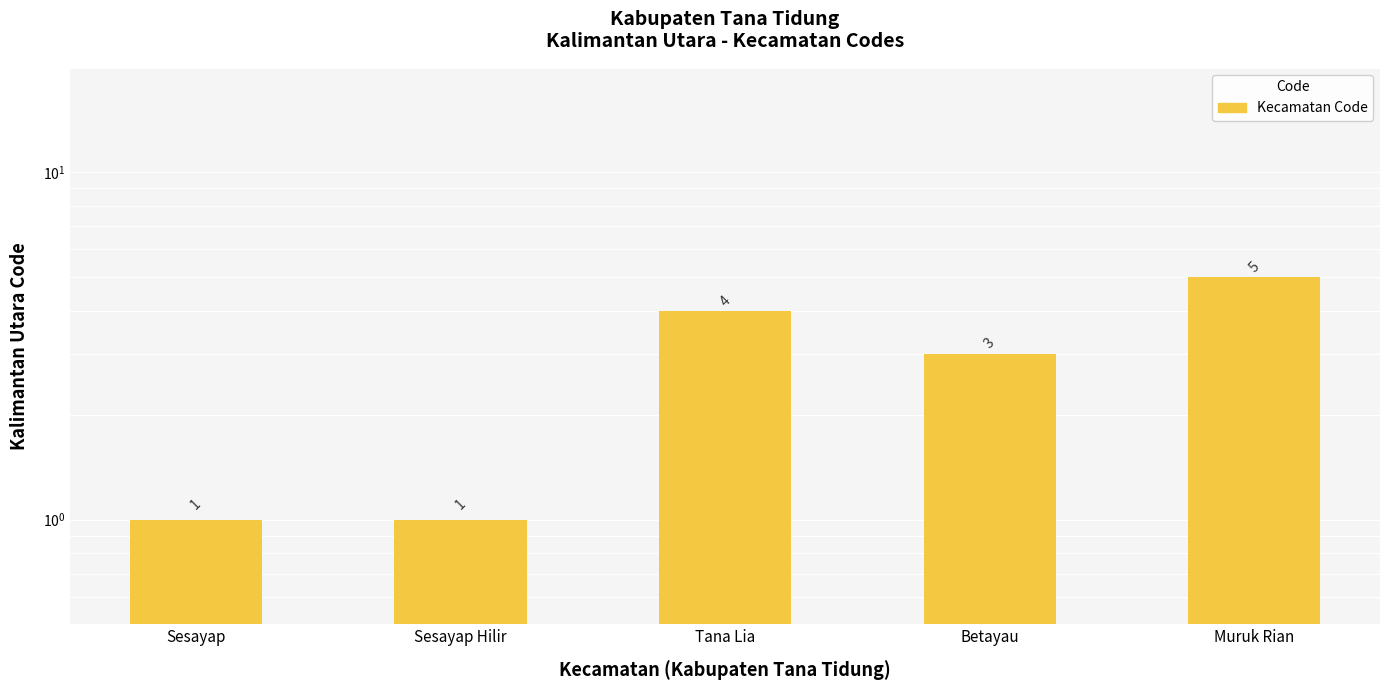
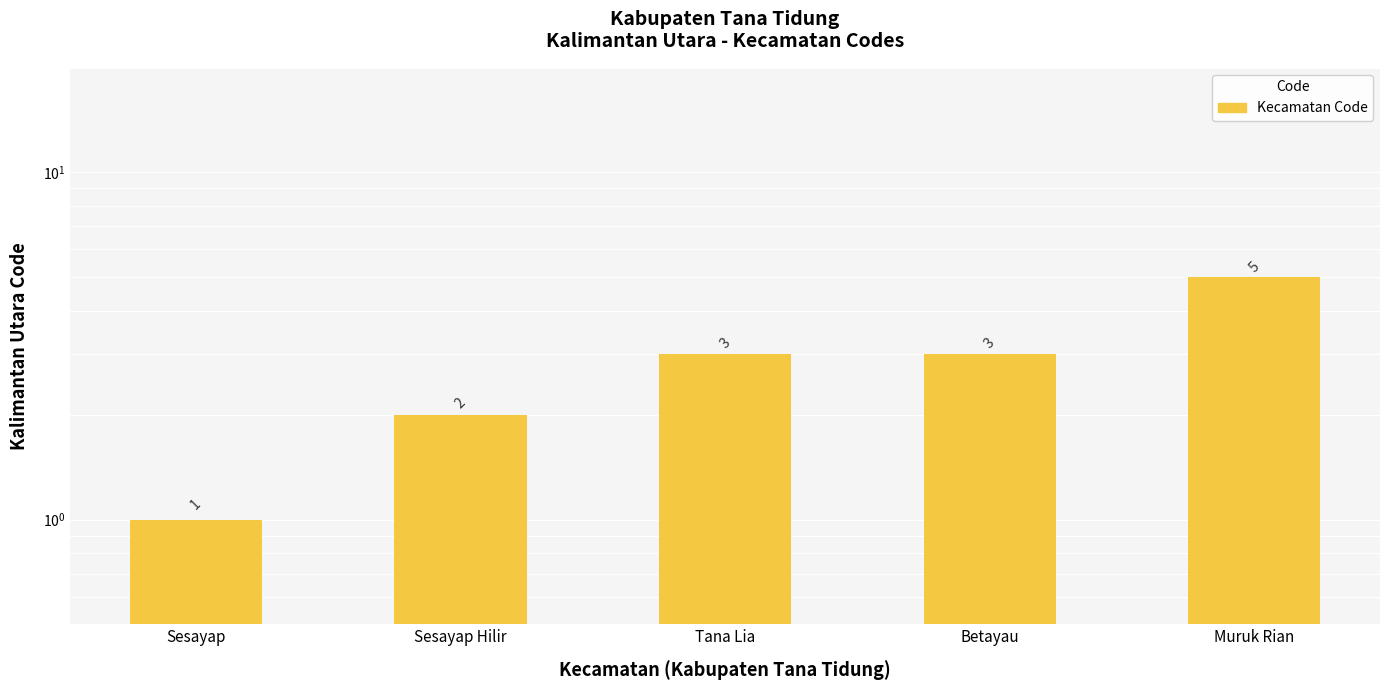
  {
    "Sesayap": 1,
-   "Sesayap Hilir": 1,
-   "Tana Lia": 4,
+   "Sesayap Hilir": 2,
+   "Tana Lia": 3,
    "Betayau": 3,
    "Muruk Rian": 5
  }
